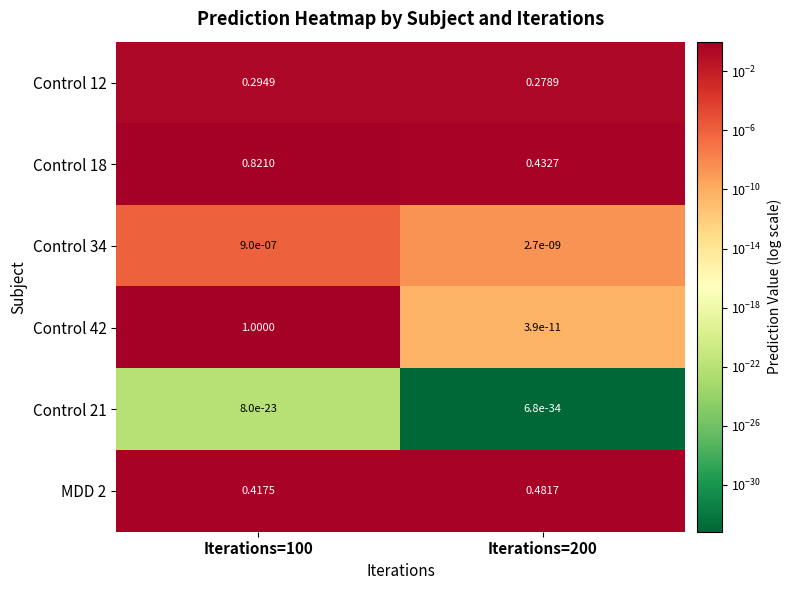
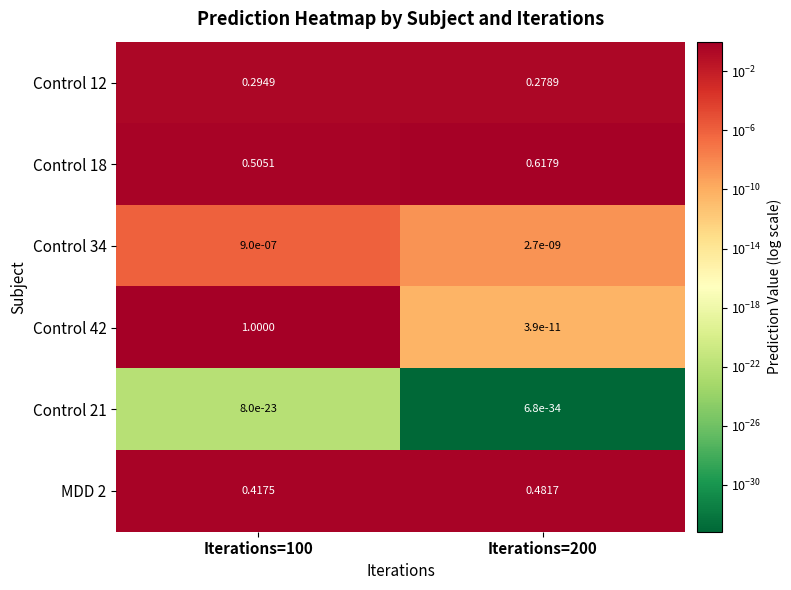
  {
    "Control 12": {
      "Iterations=100": "0.2949",
      "Iterations=200": "0.2789"
    },
    "Control 18": {
-     "Iterations=100": "0.8210",
-     "Iterations=200": "0.4327"
+     "Iterations=100": "0.5051",
+     "Iterations=200": "0.6179"
    },
    "Control 34": {
      "Iterations=100": "9.0e-07",
      "Iterations=200": "2.7e-09"
    },
    "Control 42": {
      "Iterations=100": "1.0000",
      "Iterations=200": "3.9e-11"
    },
    "Control 21": {
      "Iterations=100": "8.0e-23",
      "Iterations=200": "6.8e-34"
    },
    "MDD 2": {
      "Iterations=100": "0.4175",
      "Iterations=200": "0.4817"
    }
  }
